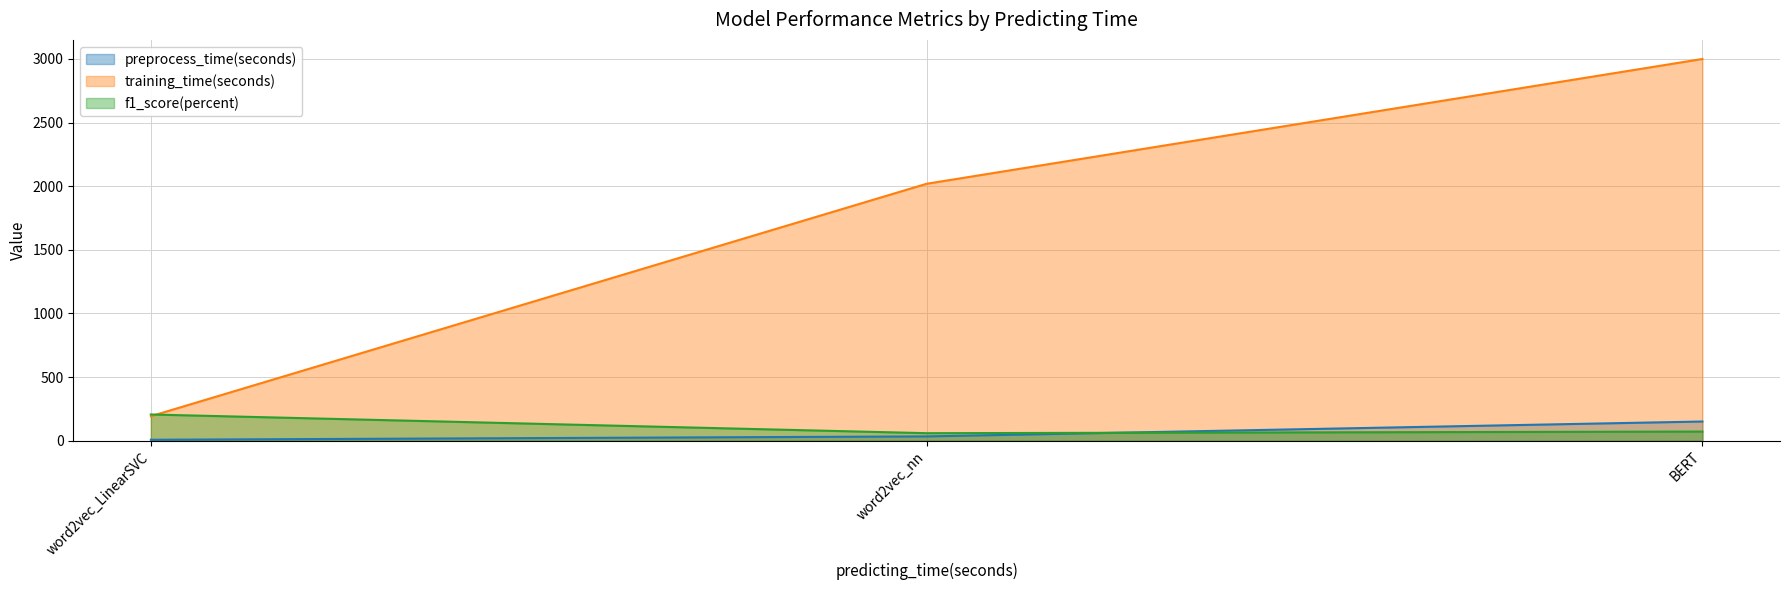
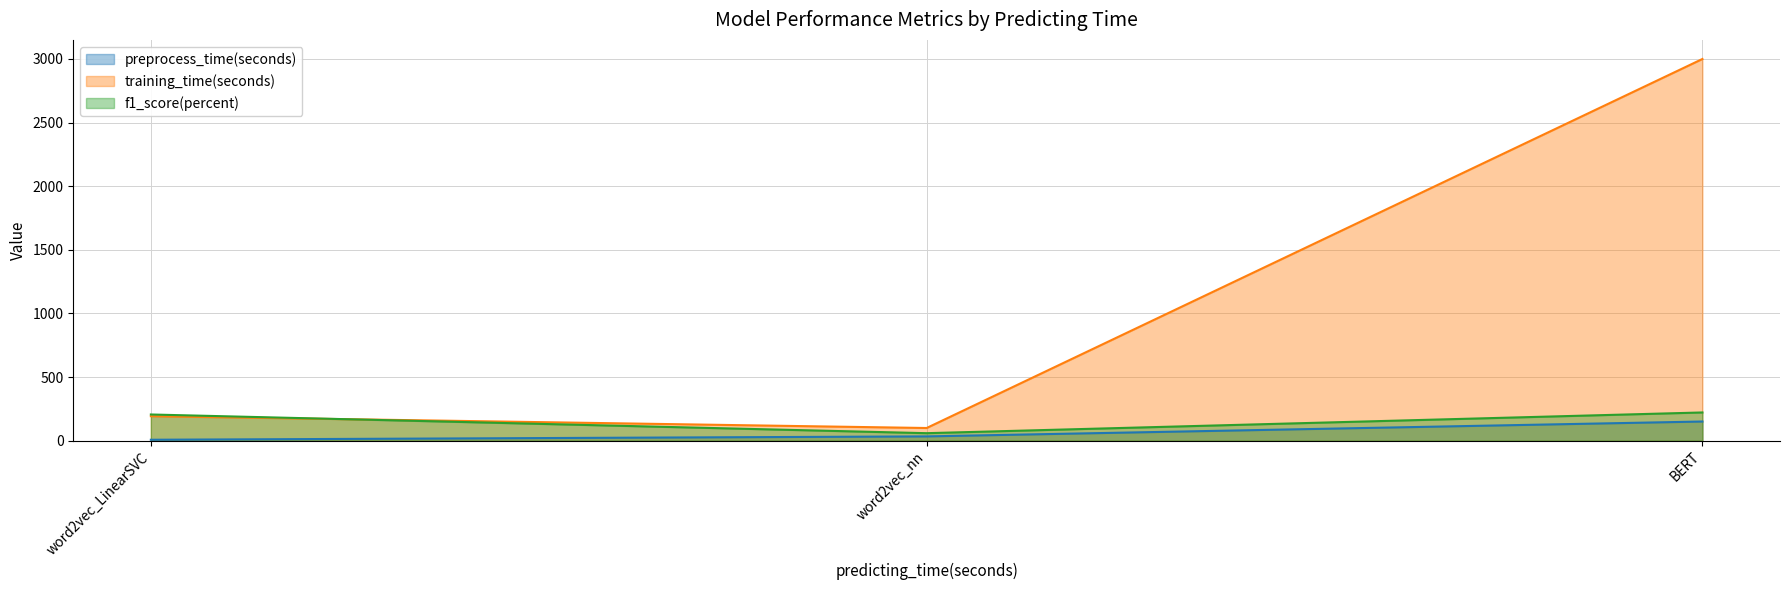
  {
    "preprocess_time(seconds)": {
      "word2vec_LinearSVC": 10,
      "word2vec_nn": 30,
      "BERT": 150
    },
    "training_time(seconds)": {
-     "word2vec_nn": 2020,
+     "word2vec_nn": 100,
      "BERT": 3000
    },
    "f1_score(percent)": {
      "word2vec_nn": 60,
-     "BERT": 70
+     "BERT": 220
    }
  }
